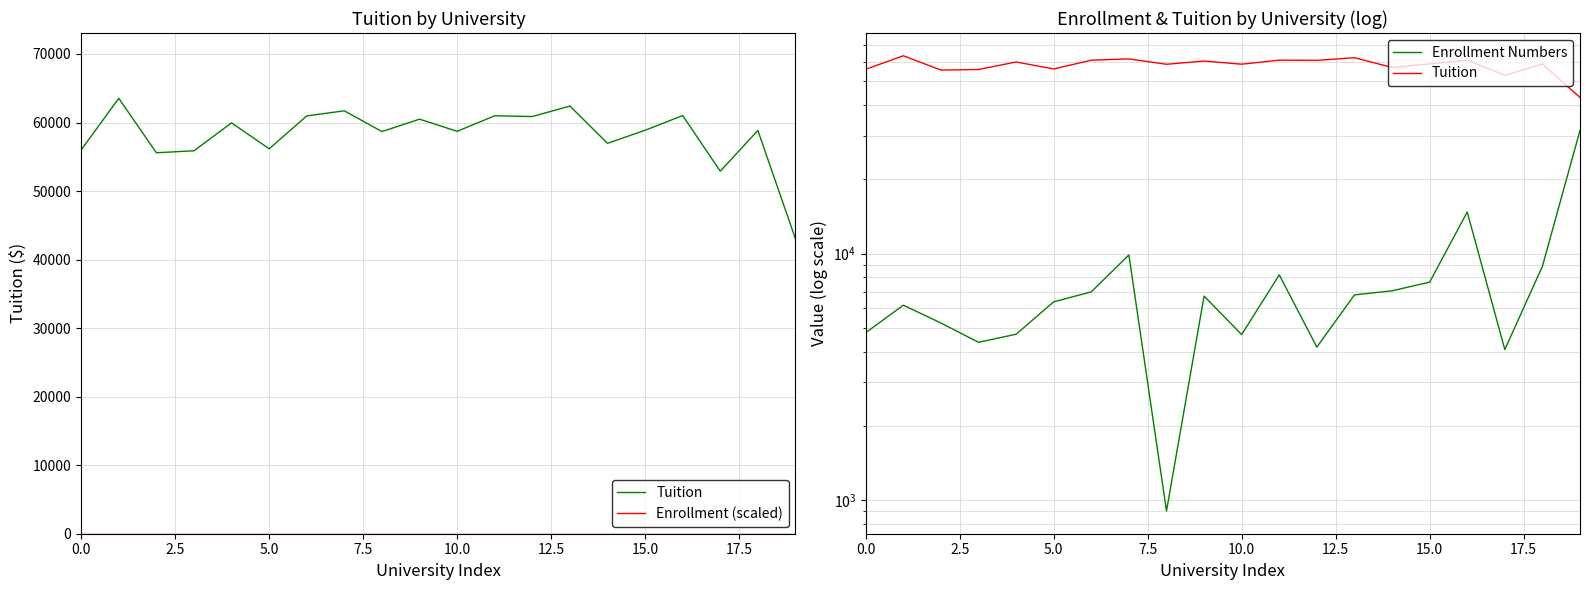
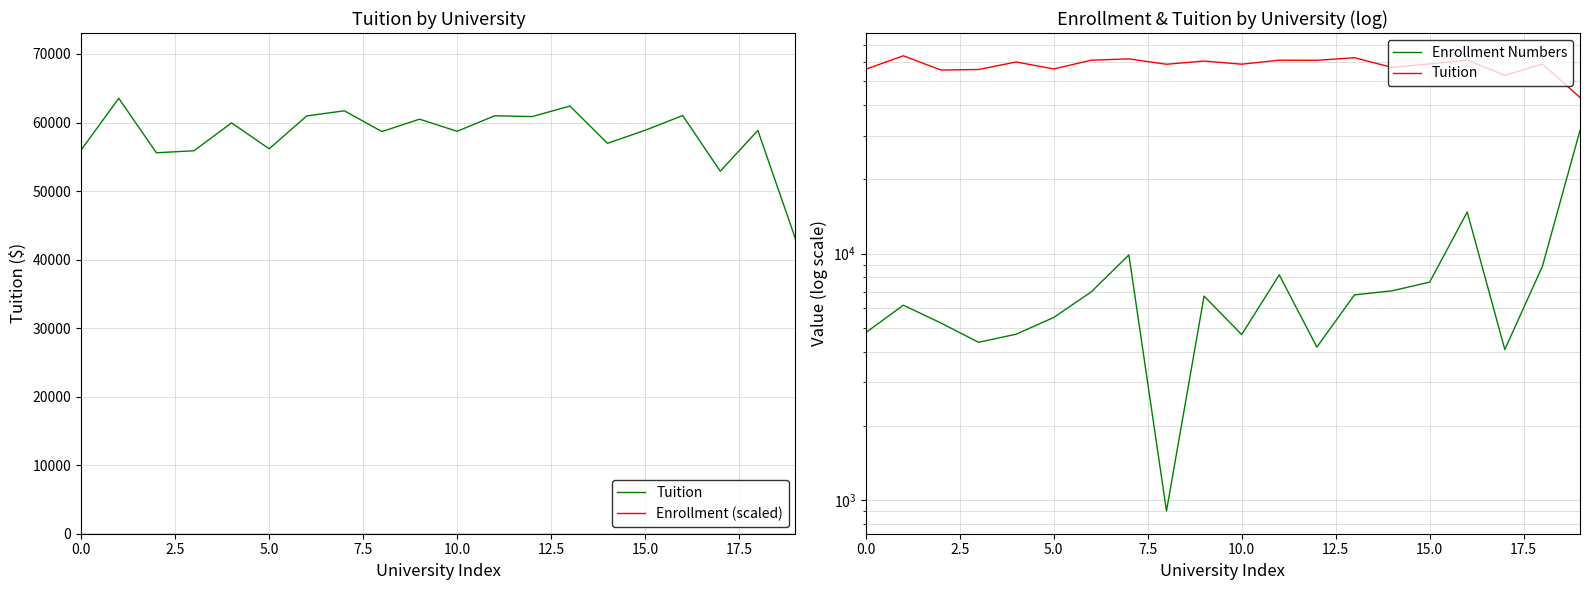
  {
    "Tuition by University": {
      "Enrollment (scaled)": {
        "0.0": 0,
        "5.0": 0,
        "10.0": 0,
        "15.0": 0
      }
    },
    "Enrollment & Tuition by University (log)": {
      "Enrollment Numbers": {
        "0.0": 4800,
-       "5.0": 6400,
+       "5.0": 5500,
        "10.0": 4700,
        "15.0": 7700
      },
      "Tuition": {
        "0.0": 56000,
        "5.0": 56000,
        "10.0": 59000
      }
    }
  }
